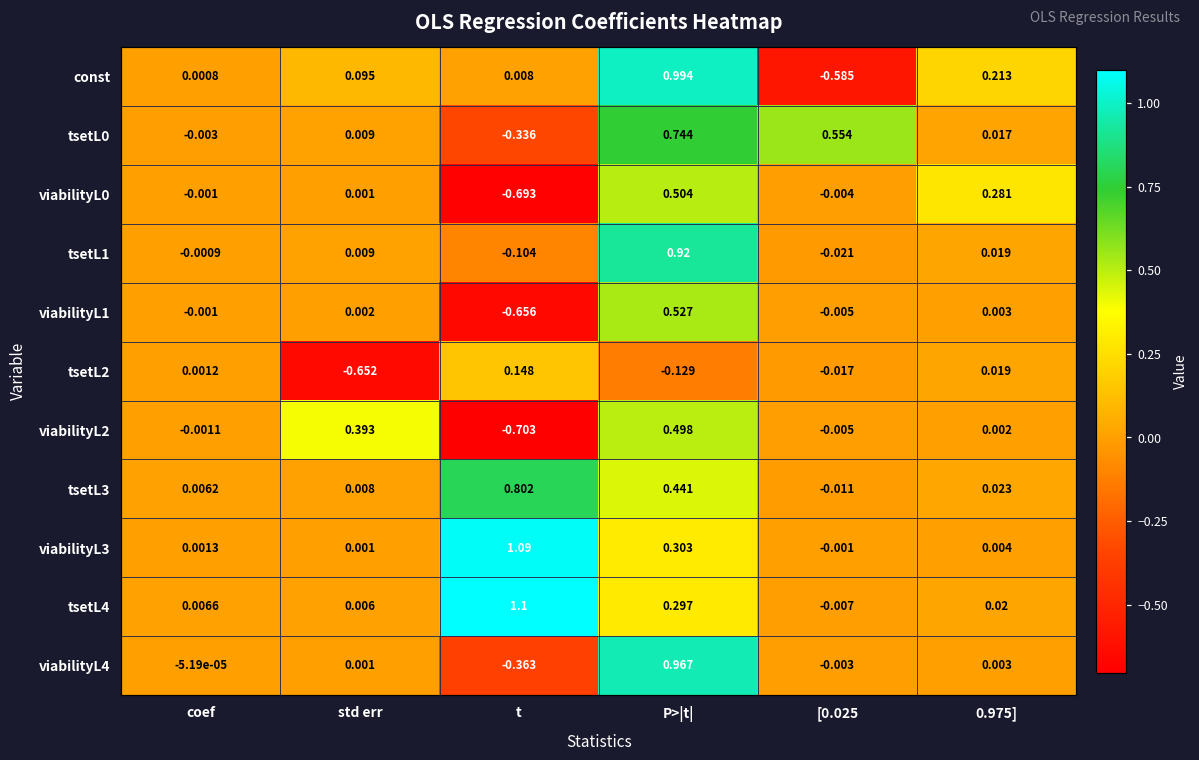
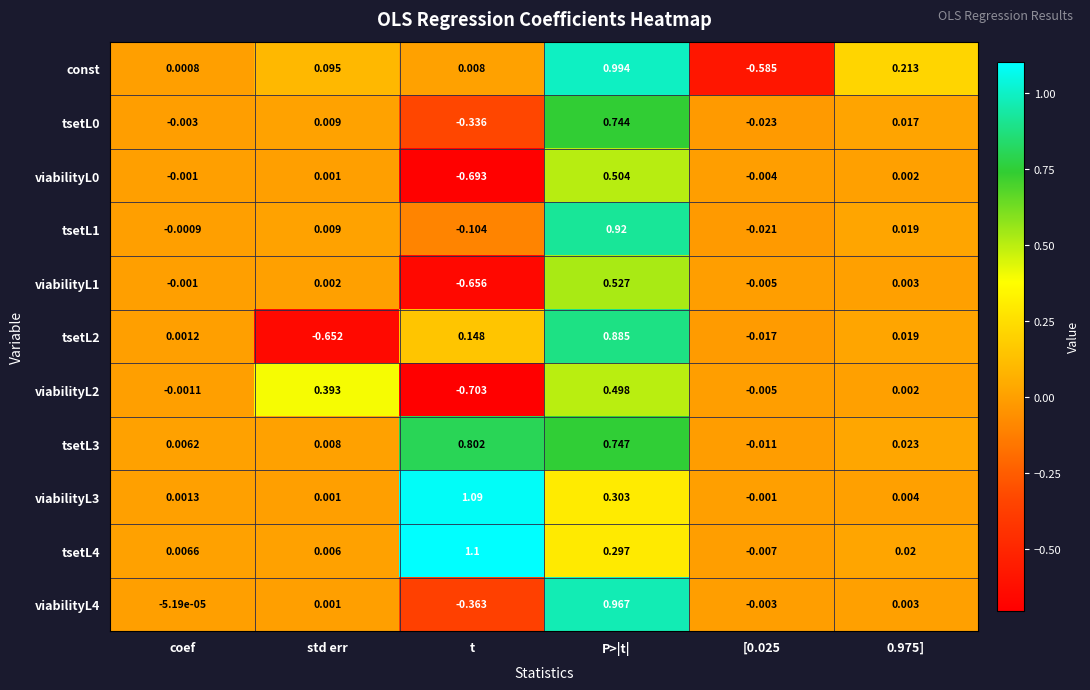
  {
    "const": {
      "coef": "0.0008",
      "std err": "0.095",
      "t": "0.008",
      "P>|t|": "0.994",
      "[0.025": "-0.585",
      "0.975]": "0.213"
    },
    "tsetL0": {
      "coef": "-0.003",
      "std err": "0.009",
      "t": "-0.336",
      "P>|t|": "0.744",
-     "[0.025": "0.554",
+     "[0.025": "-0.023",
      "0.975]": "0.017"
    },
    "viabilityL0": {
      "coef": "-0.001",
      "std err": "0.001",
      "t": "-0.693",
      "P>|t|": "0.504",
      "[0.025": "-0.004",
-     "0.975]": "0.281"
+     "0.975]": "0.002"
    },
    "tsetL1": {
      "coef": "-0.0009",
      "std err": "0.009",
      "t": "-0.104",
      "P>|t|": "0.92",
      "[0.025": "-0.021",
      "0.975]": "0.019"
    },
    "viabilityL1": {
      "coef": "-0.001",
      "std err": "0.002",
      "t": "-0.656",
      "P>|t|": "0.527",
      "[0.025": "-0.005",
      "0.975]": "0.003"
    },
    "tsetL2": {
      "coef": "0.0012",
      "std err": "-0.652",
      "t": "0.148",
-     "P>|t|": "-0.129",
+     "P>|t|": "0.885",
      "[0.025": "-0.017",
      "0.975]": "0.019"
    },
    "viabilityL2": {
      "coef": "-0.0011",
      "std err": "0.393",
      "t": "-0.703",
      "P>|t|": "0.498",
      "[0.025": "-0.005",
      "0.975]": "0.002"
    },
    "tsetL3": {
      "coef": "0.0062",
      "std err": "0.008",
      "t": "0.802",
-     "P>|t|": "0.441",
+     "P>|t|": "0.747",
      "[0.025": "-0.011",
      "0.975]": "0.023"
    },
    "viabilityL3": {
      "coef": "0.0013",
      "std err": "0.001",
      "t": "1.09",
      "P>|t|": "0.303",
      "[0.025": "-0.001",
      "0.975]": "0.004"
    },
    "tsetL4": {
      "coef": "0.0066",
      "std err": "0.006",
      "t": "1.1",
      "P>|t|": "0.297",
      "[0.025": "-0.007",
      "0.975]": "0.02"
    },
    "viabilityL4": {
      "coef": "-5.19e-05",
      "std err": "0.001",
      "t": "-0.363",
      "P>|t|": "0.967",
      "[0.025": "-0.003",
      "0.975]": "0.003"
    }
  }
